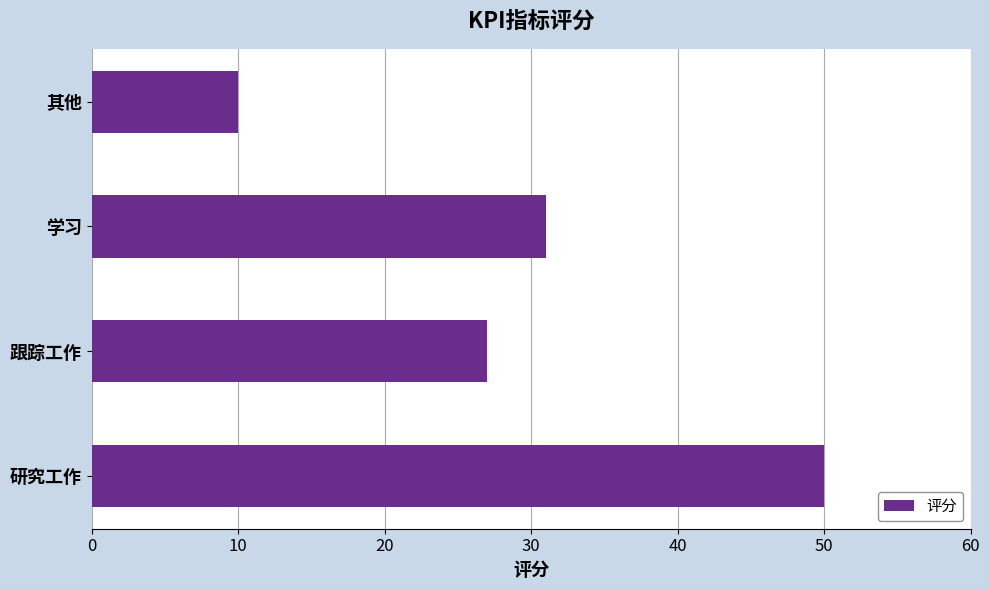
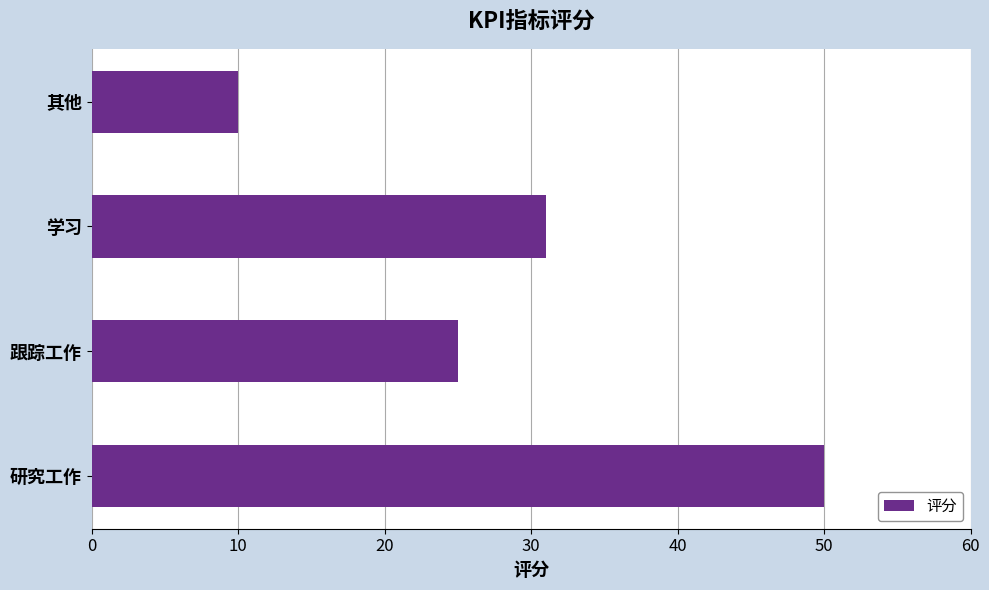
  {
    "其他": 10,
    "学习": 31,
-   "跟踪工作": 27,
+   "跟踪工作": 25,
    "研究工作": 50
  }
